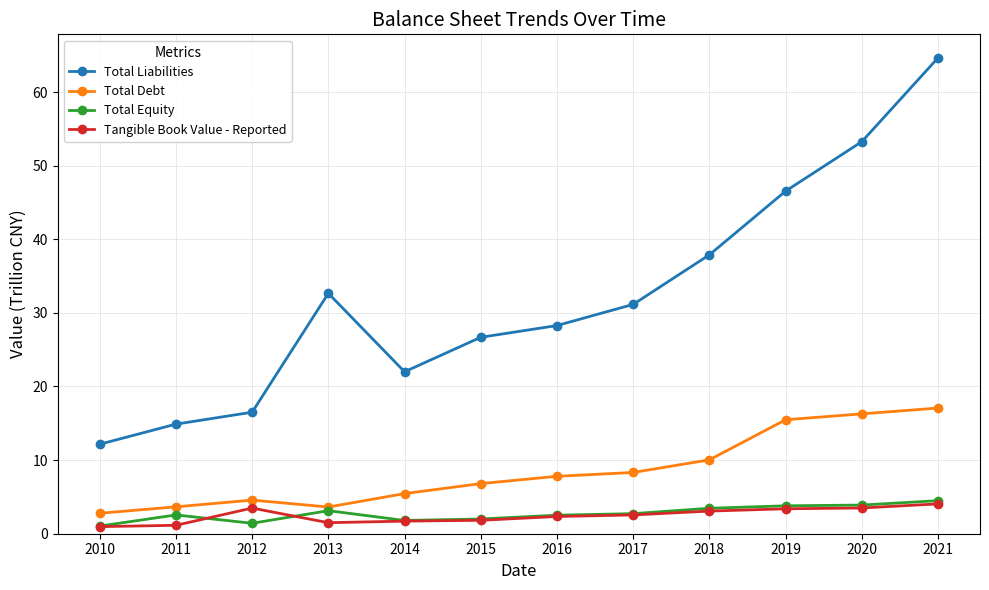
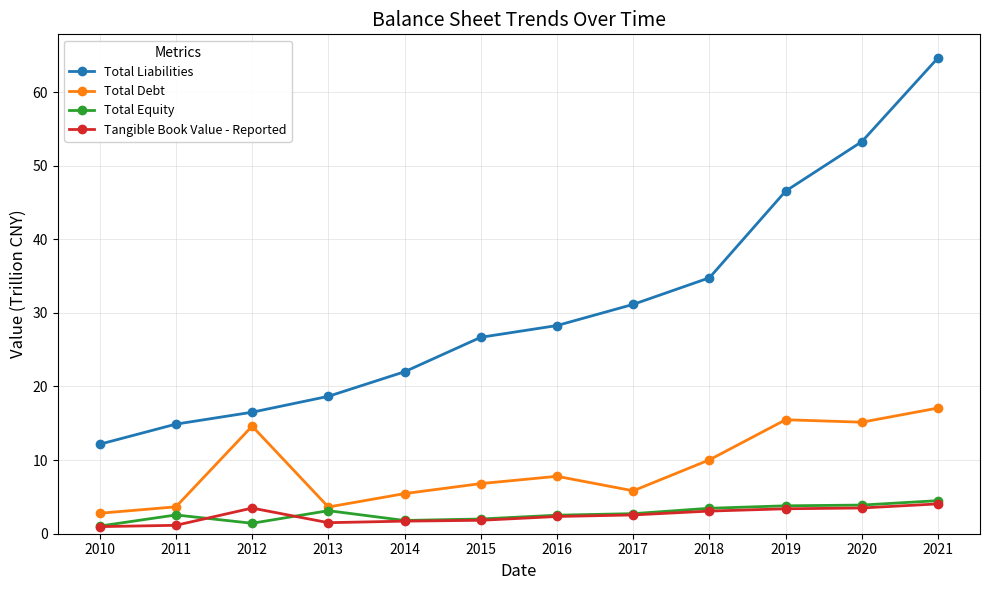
  {
    "Total Liabilities": {
      "2010": 12,
      "2011": 15,
      "2012": 17,
-     "2013": 33,
+     "2013": 19,
      "2014": 22,
      "2015": 27,
      "2016": 28,
      "2017": 31,
-     "2018": 38,
+     "2018": 35,
      "2019": 47,
      "2020": 53,
      "2021": 65
    },
    "Total Debt": {
      "2010": 3,
      "2011": 4,
-     "2012": 5,
+     "2012": 15,
      "2013": 4,
      "2014": 5,
      "2015": 7,
      "2016": 8,
-     "2017": 8,
+     "2017": 6,
      "2018": 10,
      "2019": 15,
-     "2020": 16,
+     "2020": 15,
      "2021": 17
    },
    "Total Equity": {
      "2011": 3,
      "2012": 1,
      "2013": 3,
      "2018": 3,
      "2019": 4,
      "2020": 4,
      "2021": 4
    },
    "Tangible Book Value - Reported": {
      "2011": 1,
      "2012": 3,
      "2013": 1,
      "2018": 3,
      "2019": 3,
      "2020": 3,
      "2021": 4
    }
  }
